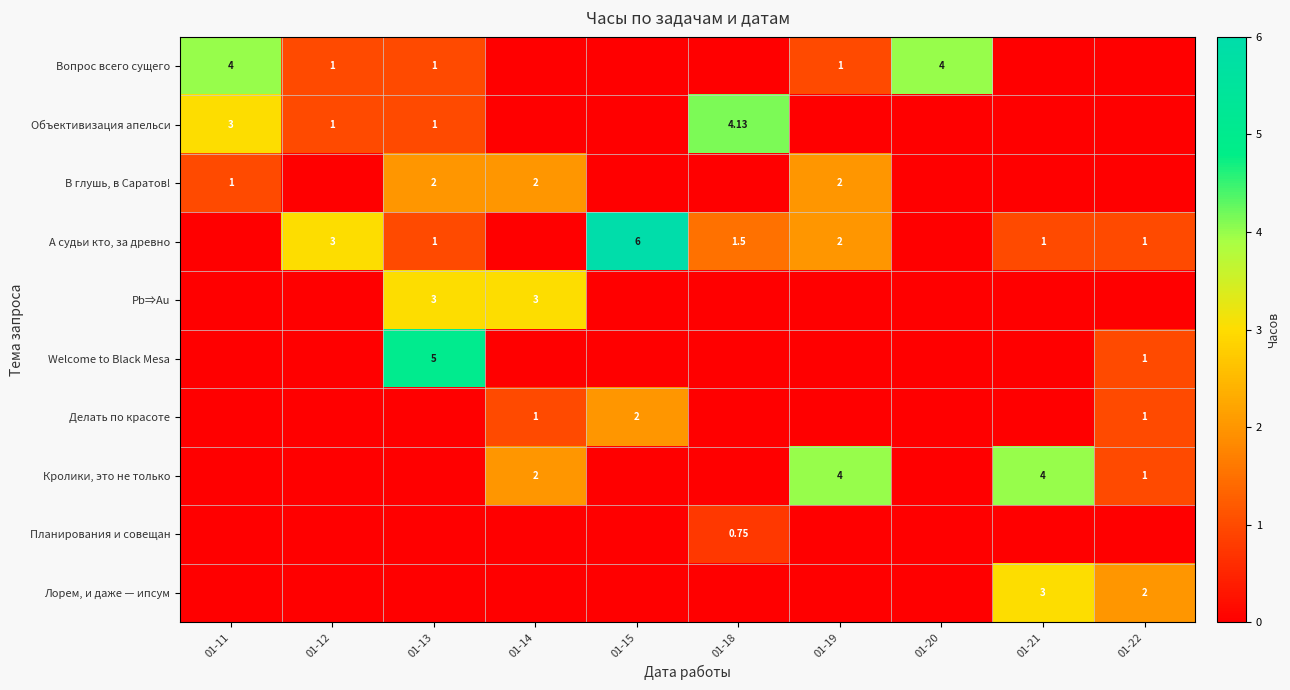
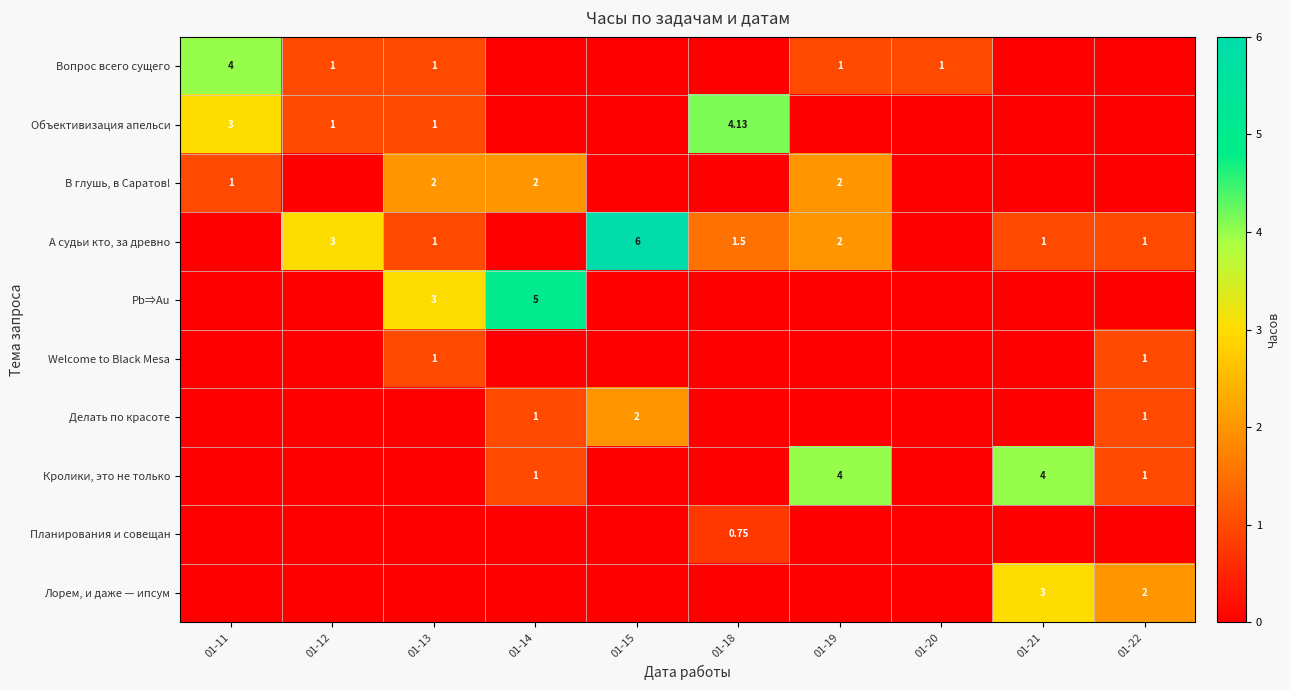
  {
    "Вопрос всего сущего": {
      "01-11": 4,
      "01-12": 1,
      "01-13": 1,
      "01-19": 1,
-     "01-20": 4
+     "01-20": 1
    },
    "Объективизация апельси": {
      "01-11": 3,
      "01-12": 1,
      "01-13": 1,
      "01-18": 4.13
    },
    "В глушь, в Саратов!": {
      "01-11": 1,
      "01-13": 2,
      "01-14": 2,
      "01-19": 2
    },
    "А судьи кто, за древно": {
      "01-12": 3,
      "01-13": 1,
      "01-15": 6,
      "01-18": 1.5,
      "01-19": 2,
      "01-21": 1,
      "01-22": 1
    },
    "Pb⇒Au": {
      "01-13": 3,
-     "01-14": 3
+     "01-14": 5
    },
    "Welcome to Black Mesa": {
-     "01-13": 5,
+     "01-13": 1,
      "01-22": 1
    },
    "Делать по красоте": {
      "01-14": 1,
      "01-15": 2,
      "01-22": 1
    },
    "Кролики, это не только": {
-     "01-14": 2,
+     "01-14": 1,
      "01-19": 4,
      "01-21": 4,
      "01-22": 1
    },
    "Планирования и совещан": {
      "01-18": 0.75
    },
    "Лорем, и даже — ипсум": {
      "01-21": 3,
      "01-22": 2
    }
  }
